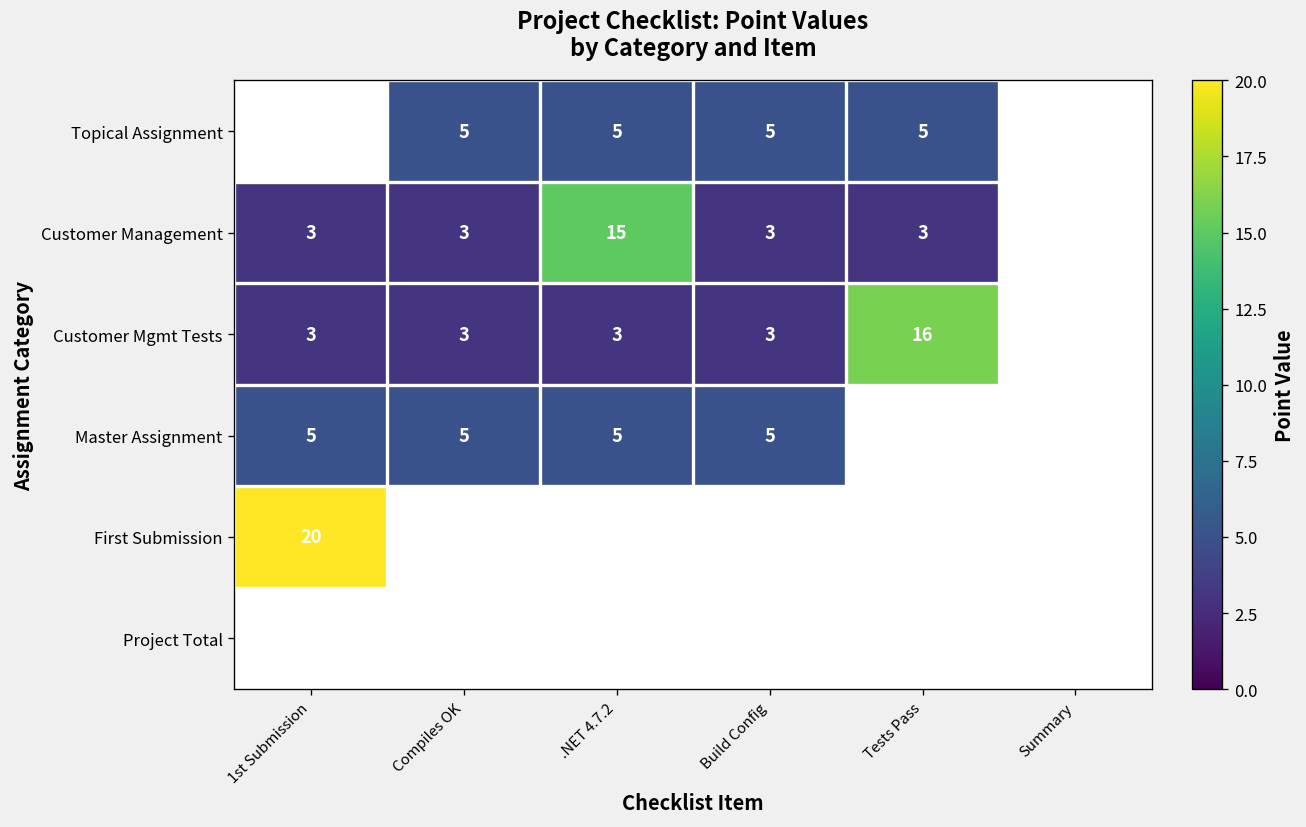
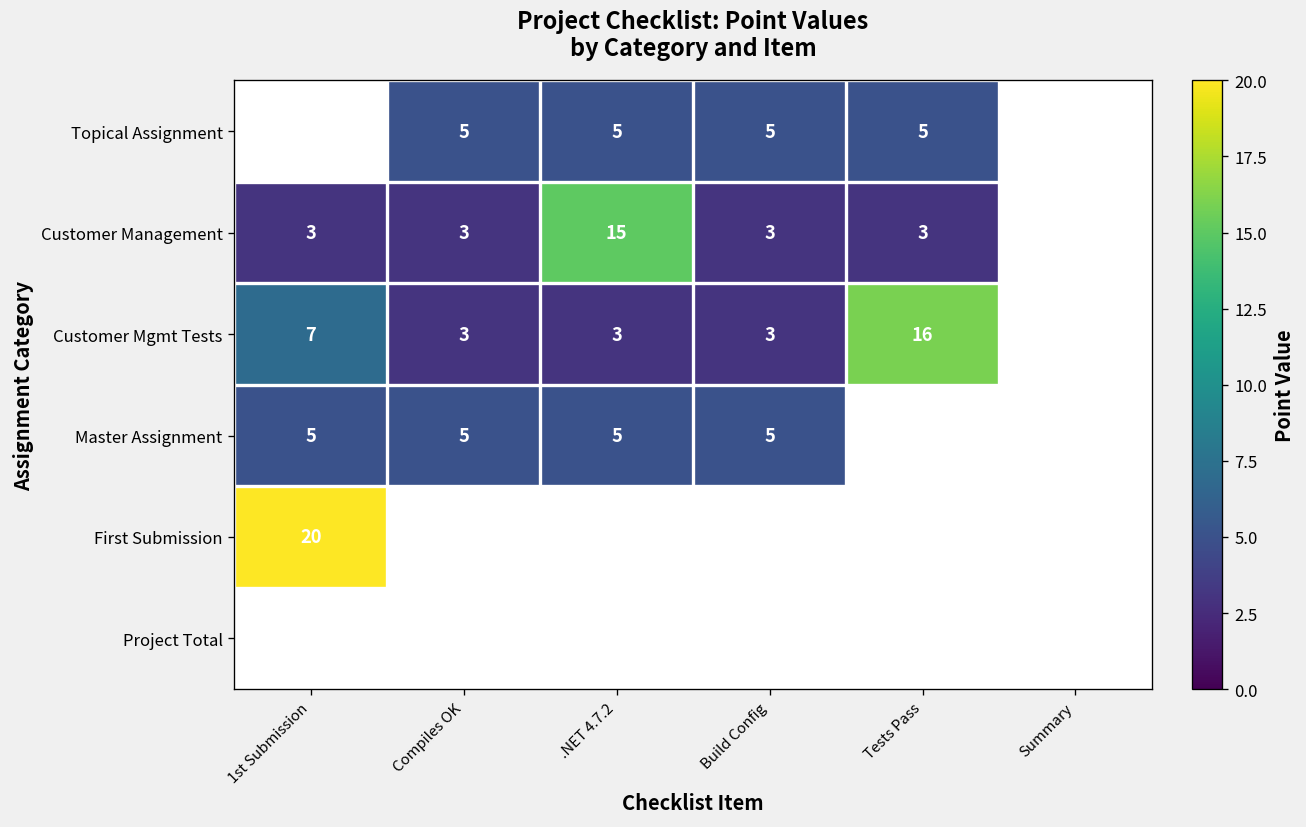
  {
    "Topical Assignment": {
      "Compiles OK": 5,
      ".NET 4.7.2": 5,
      "Build Config": 5,
      "Tests Pass": 5
    },
    "Customer Management": {
      "1st Submission": 3,
      "Compiles OK": 3,
      ".NET 4.7.2": 15,
      "Build Config": 3,
      "Tests Pass": 3
    },
    "Customer Mgmt Tests": {
-     "1st Submission": 3,
+     "1st Submission": 7,
      "Compiles OK": 3,
      ".NET 4.7.2": 3,
      "Build Config": 3,
      "Tests Pass": 16
    },
    "Master Assignment": {
      "1st Submission": 5,
      "Compiles OK": 5,
      ".NET 4.7.2": 5,
      "Build Config": 5
    },
    "First Submission": {
      "1st Submission": 20
    }
  }
